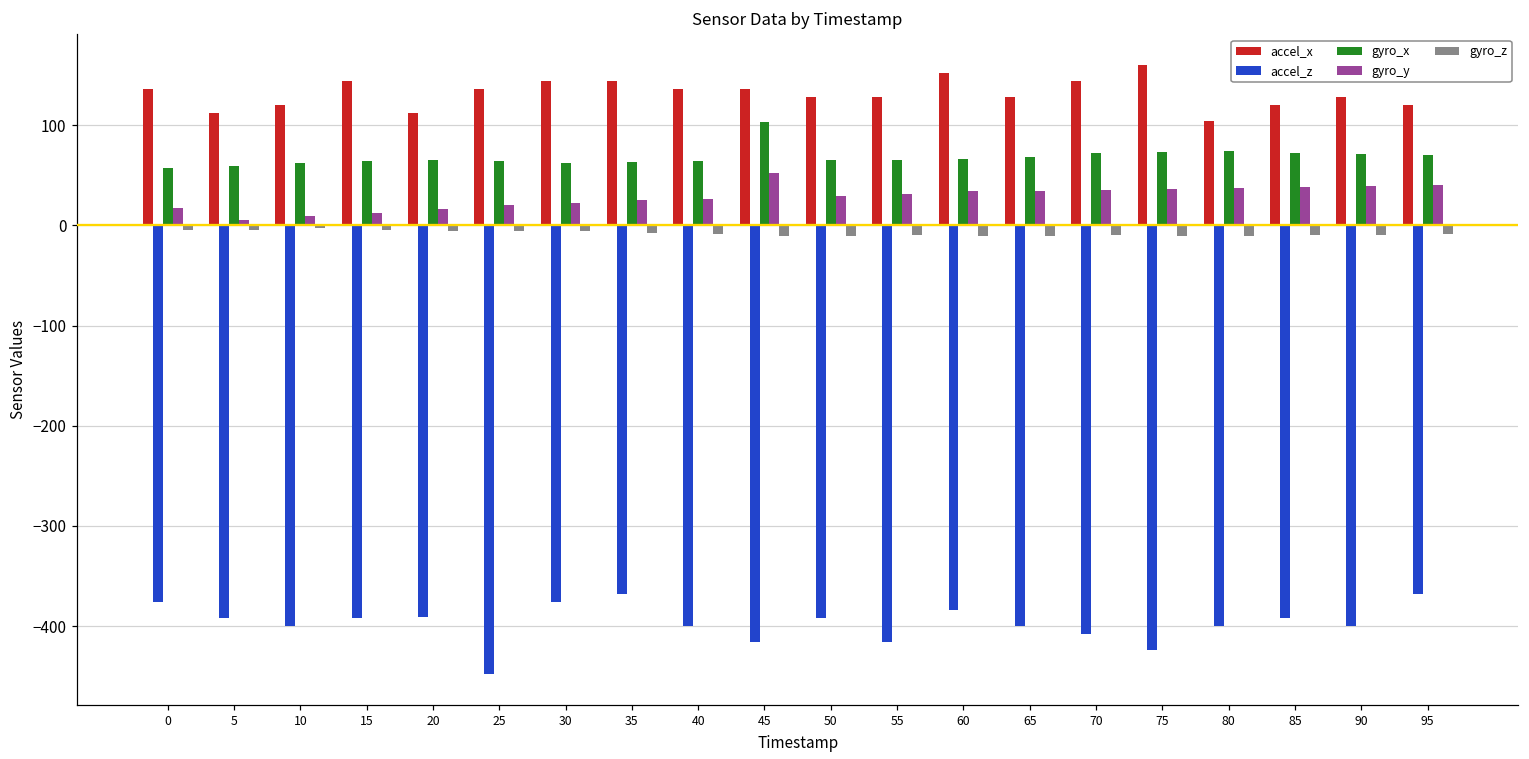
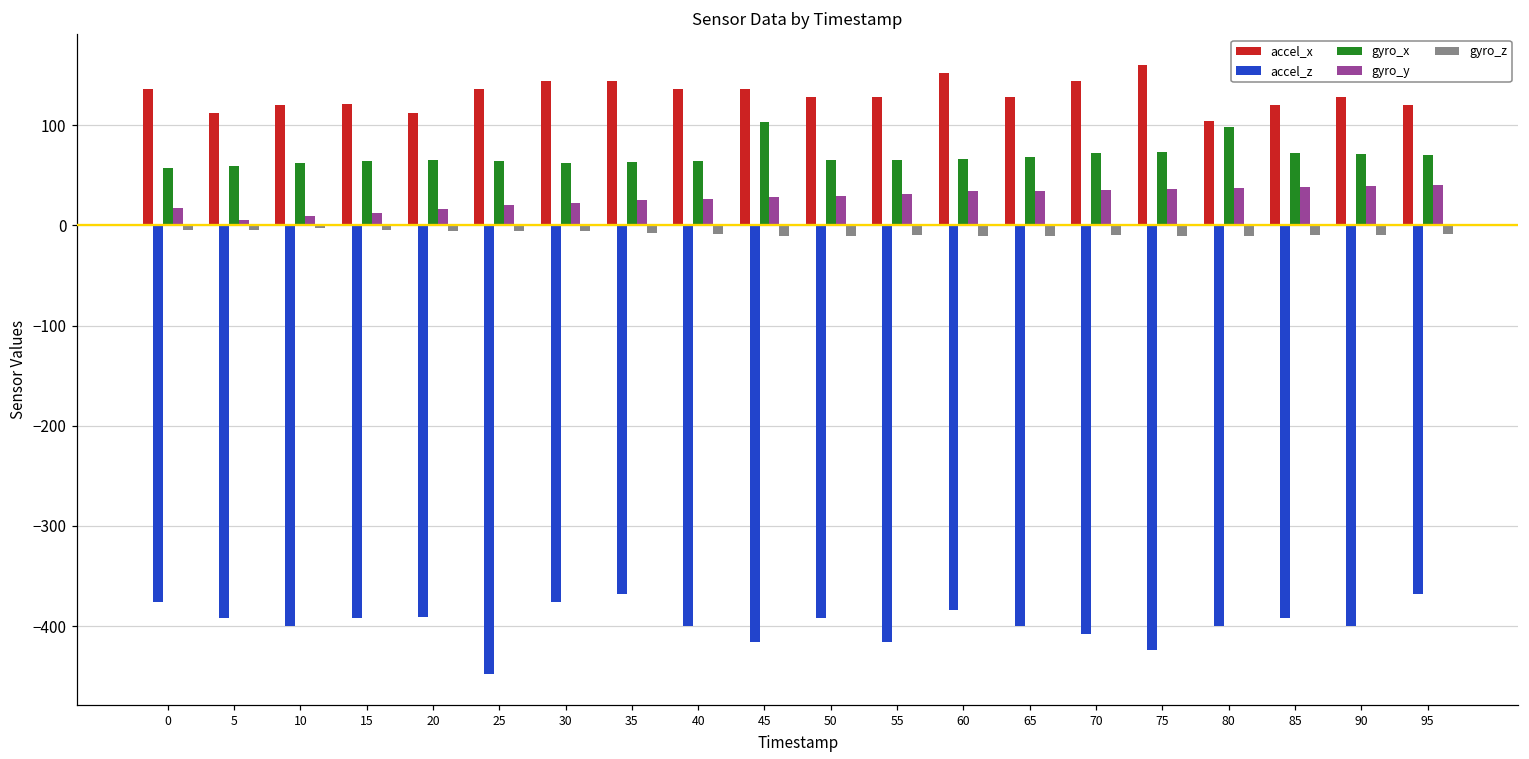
  {
    "accel_x": {
      "0": 140,
      "5": 110,
      "10": 120,
-     "15": 140,
+     "15": 120,
      "20": 110,
      "25": 140,
      "30": 140,
      "35": 140,
      "40": 140,
      "45": 140,
      "50": 130,
      "55": 130,
      "60": 150,
      "65": 130,
      "70": 140,
      "75": 160,
      "80": 100,
      "85": 120,
      "90": 130,
      "95": 120
    },
    "accel_z": {
      "0": -380,
      "5": -390,
      "10": -400,
      "15": -390,
      "20": -390,
      "25": -450,
      "30": -380,
      "35": -370,
      "40": -400,
      "45": -420,
      "50": -390,
      "55": -420,
      "60": -380,
      "65": -400,
      "70": -410,
      "75": -420,
      "80": -400,
      "85": -390,
      "90": -400,
      "95": -370
    },
    "gyro_x": {
      "0": 60,
      "5": 60,
      "10": 60,
      "15": 60,
      "20": 70,
      "25": 60,
      "30": 60,
      "35": 60,
      "40": 60,
      "45": 100,
      "50": 70,
      "55": 70,
      "60": 70,
      "65": 70,
      "70": 70,
      "75": 70,
-     "80": 70,
+     "80": 100,
      "85": 70,
      "90": 70,
      "95": 70
    },
    "gyro_y": {
      "0": 20,
      "5": 10,
      "10": 10,
      "15": 10,
      "20": 20,
      "25": 20,
      "30": 20,
      "35": 30,
      "40": 30,
-     "45": 50,
+     "45": 30,
      "50": 30,
      "55": 30,
      "60": 30,
      "65": 30,
      "70": 40,
      "75": 40,
      "80": 40,
      "85": 40,
      "90": 40,
      "95": 40
    },
    "gyro_z": {
      "0": -10,
      "5": -10,
      "10": 0,
      "15": -10,
      "20": -10,
      "25": -10,
      "30": -10,
      "35": -10,
      "40": -10,
      "45": -10,
      "50": -10,
      "55": -10,
      "60": -10,
      "65": -10,
      "70": -10,
      "75": -10,
      "80": -10,
      "85": -10,
      "90": -10,
      "95": -10
    }
  }
